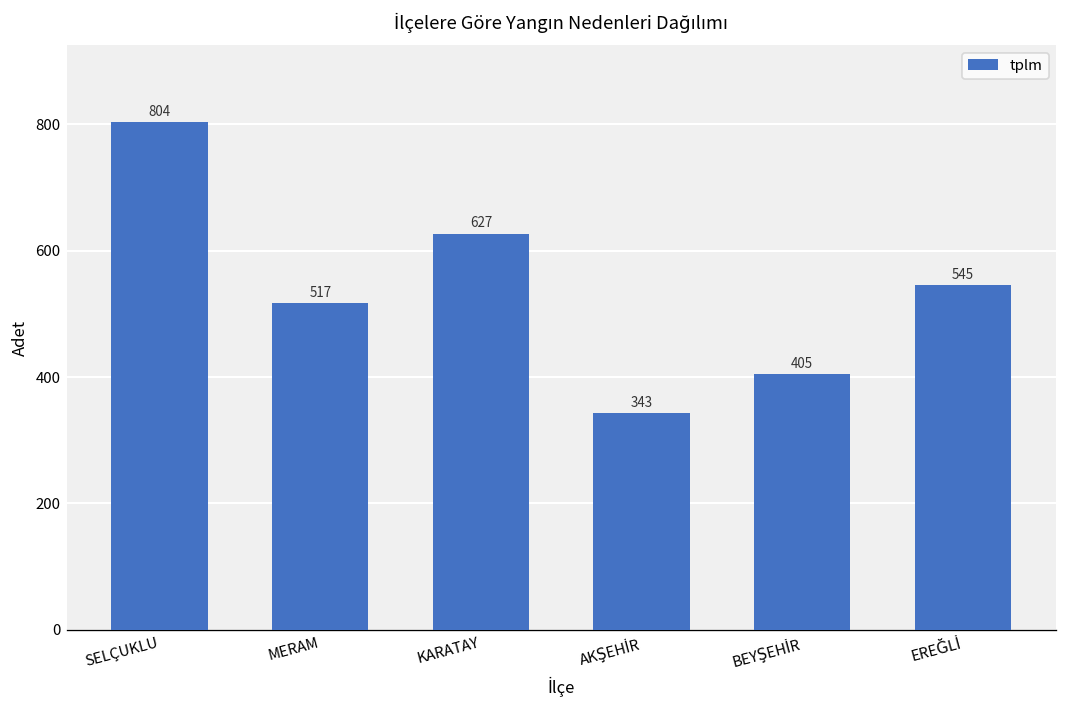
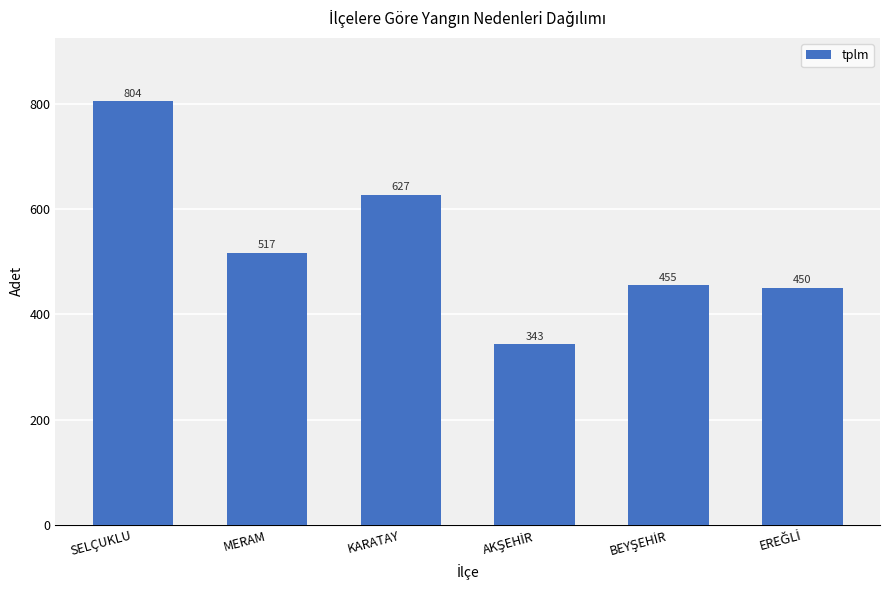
  {
    "SELÇUKLU": 804,
    "MERAM": 517,
    "KARATAY": 627,
    "AKŞEHİR": 343,
-   "BEYŞEHİR": 405,
-   "EREĞLİ": 545
+   "BEYŞEHİR": 455,
+   "EREĞLİ": 450
  }
